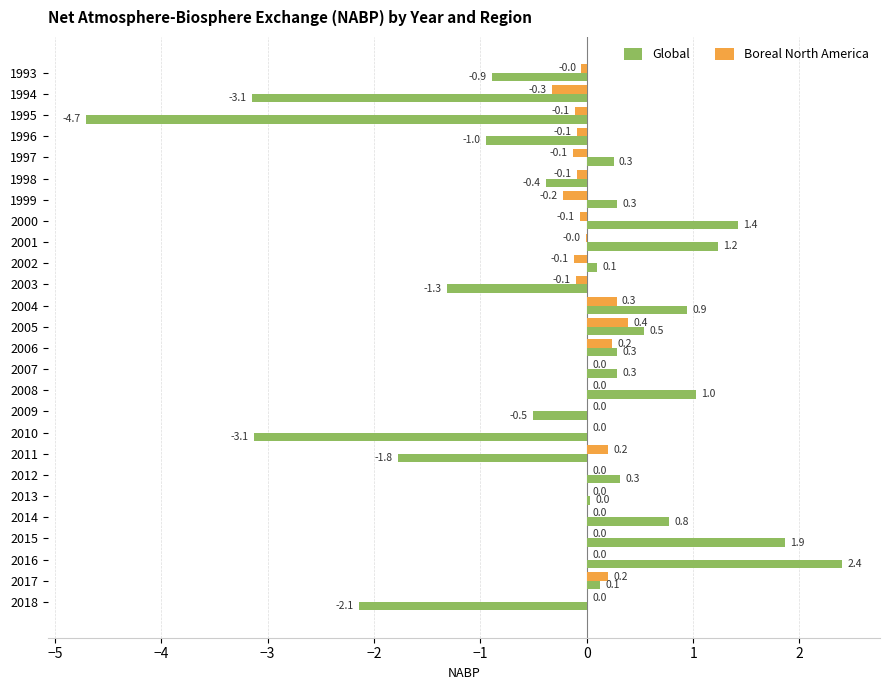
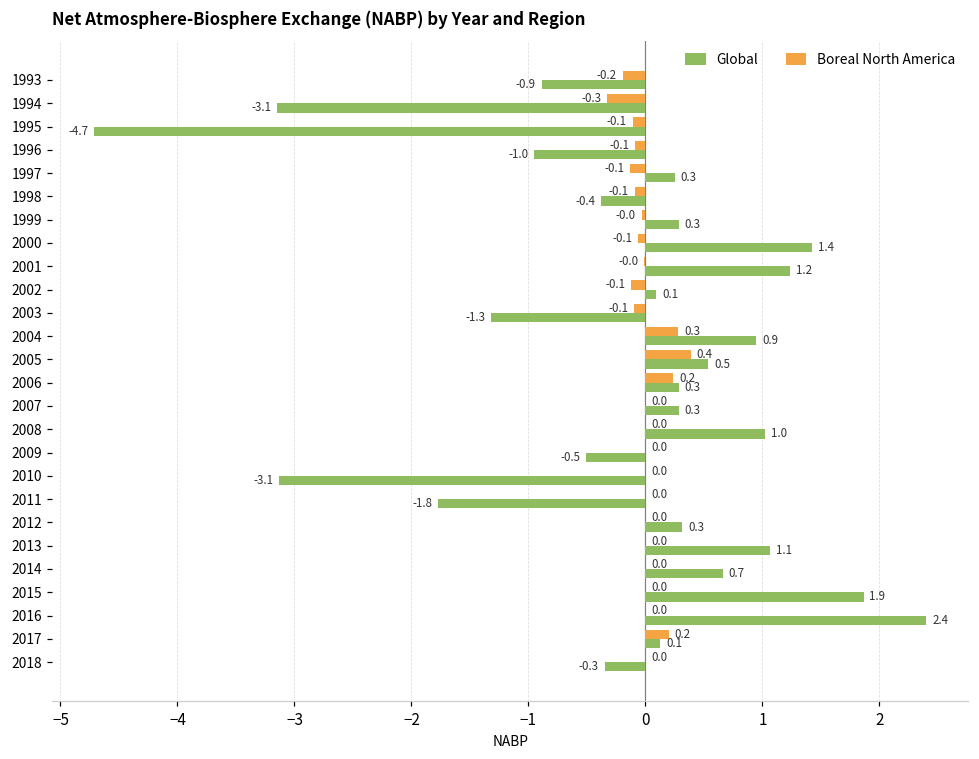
  {
    "Global": {
      "1993": -0.9,
      "1994": -3.1,
      "1995": -4.7,
      "1996": -1.0,
      "1997": 0.3,
      "1998": -0.4,
      "1999": 0.3,
      "2000": 1.4,
      "2001": 1.2,
      "2002": 0.1,
      "2003": -1.3,
      "2004": 0.9,
      "2005": 0.5,
      "2006": 0.3,
      "2007": 0.3,
      "2008": 1.0,
      "2009": -0.5,
      "2010": -3.1,
      "2011": -1.8,
      "2012": 0.3,
-     "2013": 0.0,
-     "2014": 0.8,
+     "2013": 1.1,
+     "2014": 0.7,
      "2015": 1.9,
      "2016": 2.4,
      "2017": 0.1,
-     "2018": -2.1
+     "2018": -0.3
    },
    "Boreal North America": {
-     "1993": -0.0,
+     "1993": -0.2,
      "1994": -0.3,
      "1995": -0.1,
      "1996": -0.1,
      "1997": -0.1,
      "1998": -0.1,
-     "1999": -0.2,
+     "1999": -0.0,
      "2000": -0.1,
      "2001": -0.0,
      "2002": -0.1,
      "2003": -0.1,
      "2004": 0.3,
      "2005": 0.4,
      "2006": 0.2,
      "2007": 0.0,
      "2008": 0.0,
      "2009": 0.0,
      "2010": 0.0,
-     "2011": 0.2,
+     "2011": 0.0,
      "2012": 0.0,
      "2013": 0.0,
      "2014": 0.0,
      "2015": 0.0,
      "2016": 0.0,
      "2017": 0.2,
      "2018": 0.0
    }
  }
